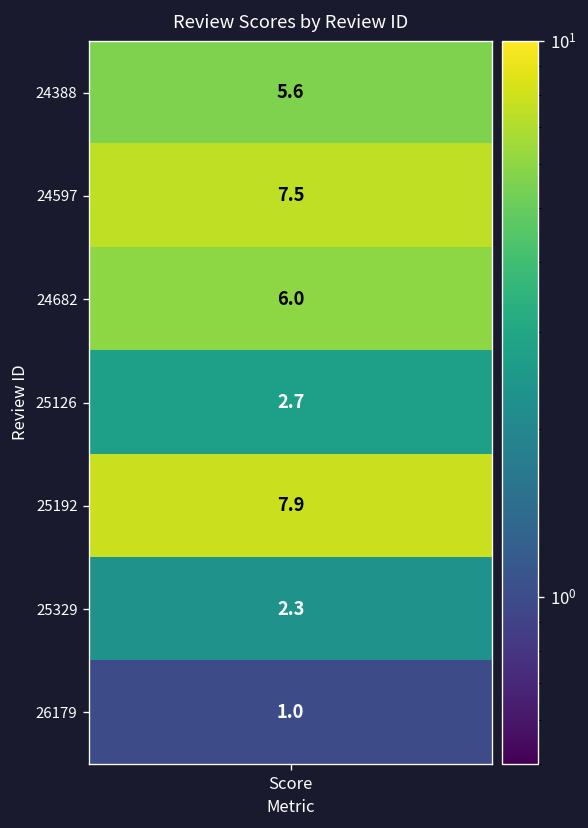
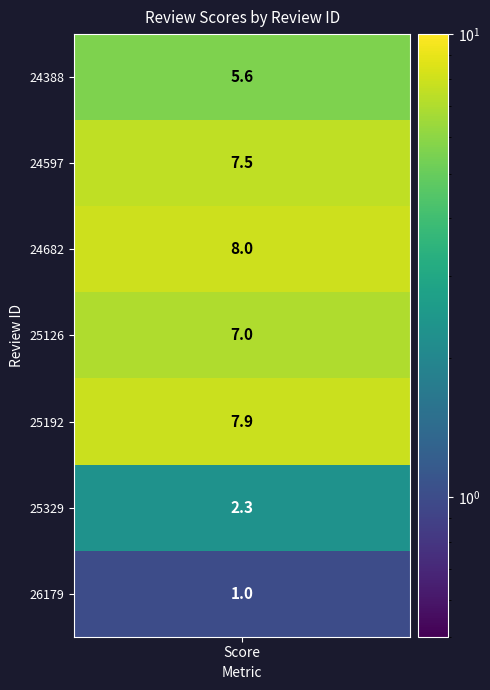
  {
    "24388": {
      "Score": 5.6
    },
    "24597": {
      "Score": 7.5
    },
    "24682": {
-     "Score": 6.0
+     "Score": 8.0
    },
    "25126": {
-     "Score": 2.7
+     "Score": 7.0
    },
    "25192": {
      "Score": 7.9
    },
    "25329": {
      "Score": 2.3
    },
    "26179": {
      "Score": 1.0
    }
  }
